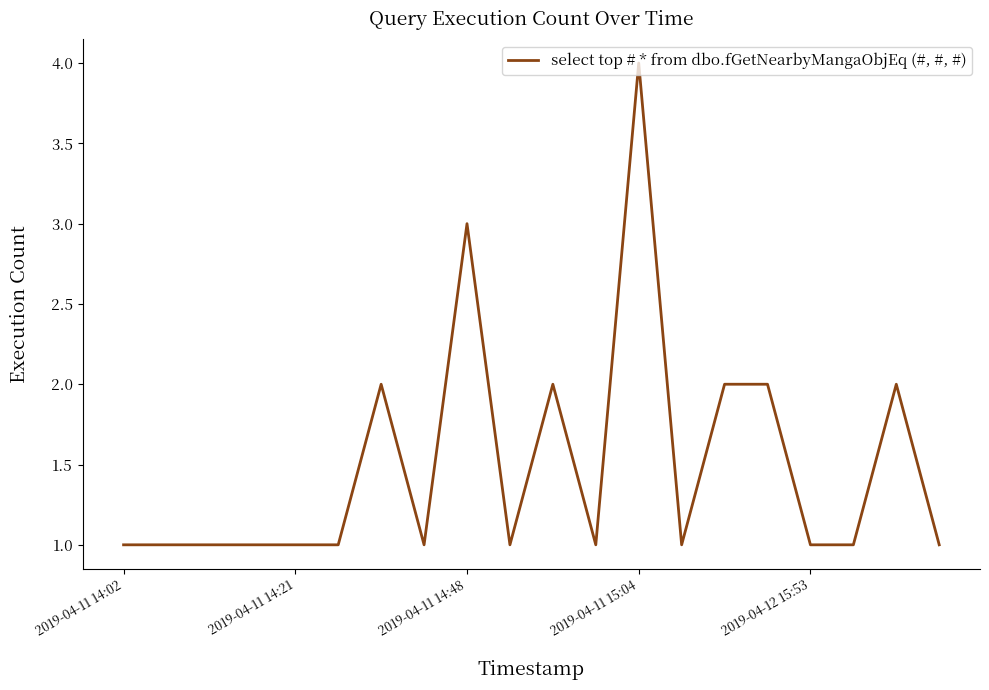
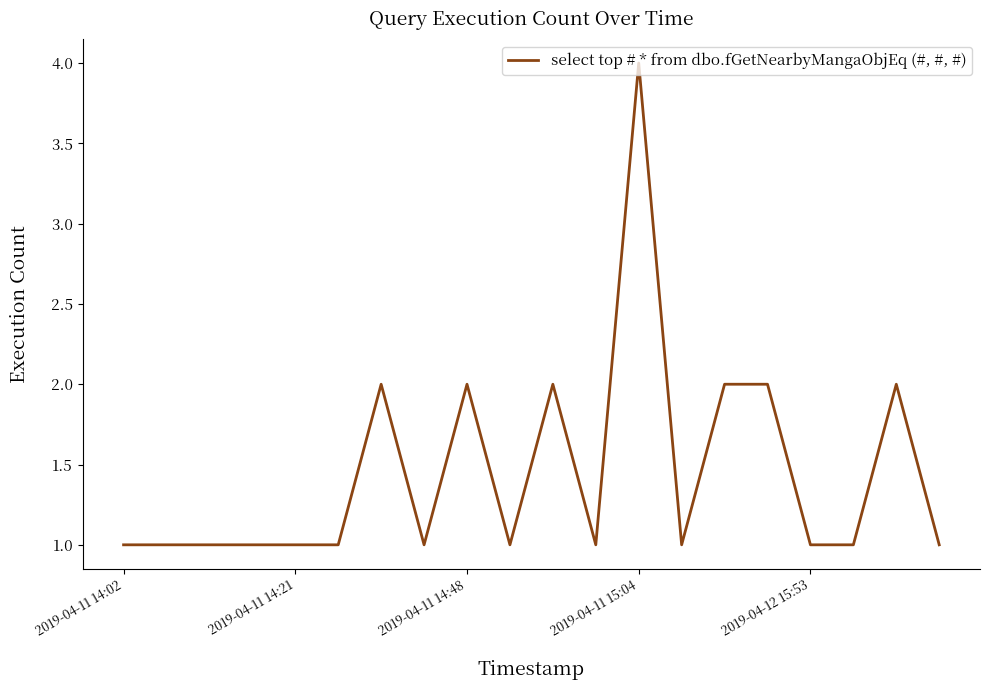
  {
    "2019-04-11 14:02": 1,
    "2019-04-11 14:21": 1,
-   "2019-04-11 14:48": 3,
+   "2019-04-11 14:48": 2,
    "2019-04-12 15:53": 1
  }
